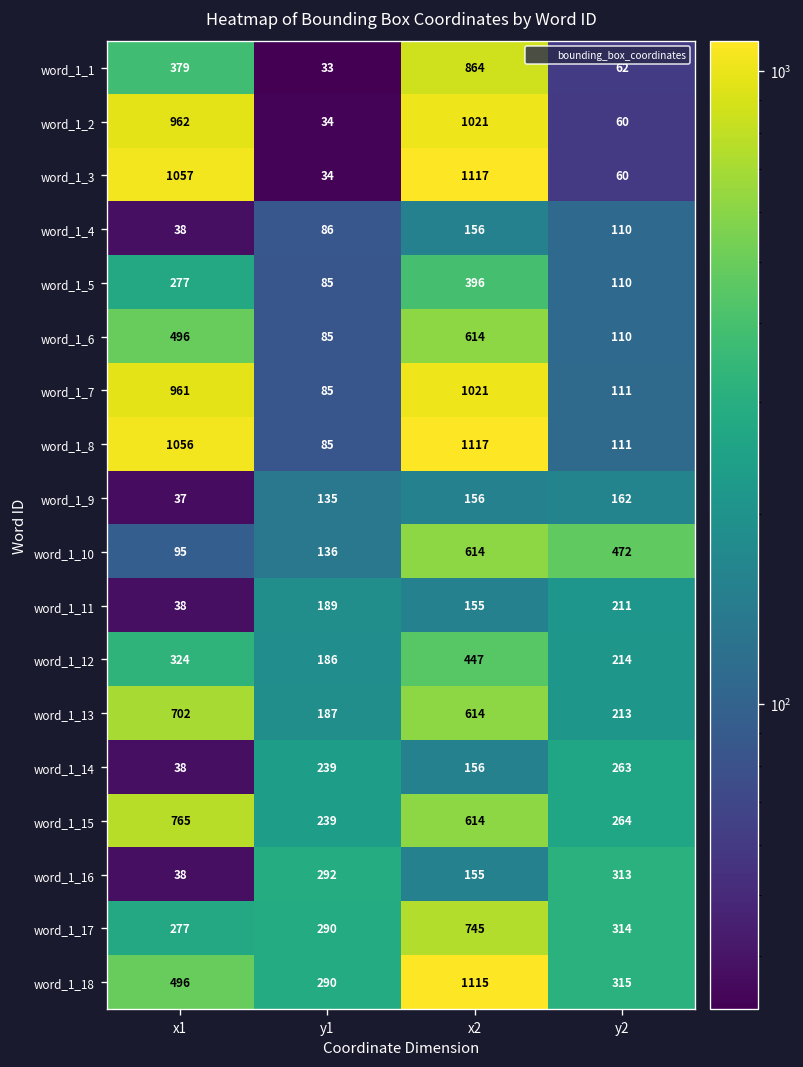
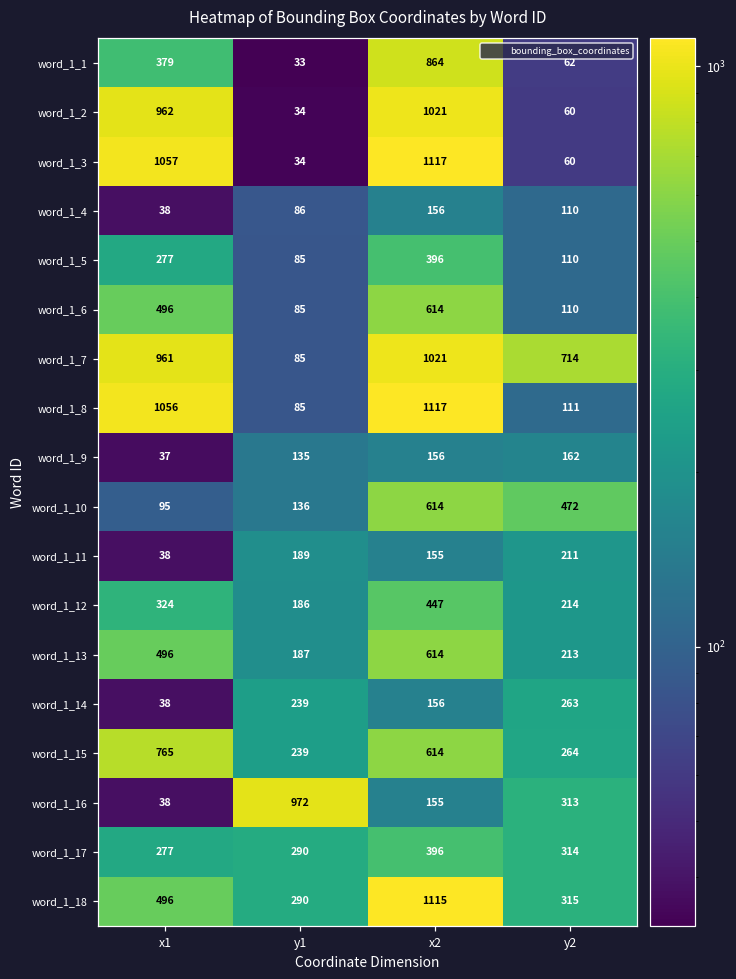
  {
    "word_1_1": {
      "x1": 379,
      "y1": 33,
      "x2": 864
    },
    "word_1_2": {
      "x1": 962,
      "y1": 34,
      "x2": 1021,
      "y2": 60
    },
    "word_1_3": {
      "x1": 1057,
      "y1": 34,
      "x2": 1117,
      "y2": 60
    },
    "word_1_4": {
      "x1": 38,
      "y1": 86,
      "x2": 156,
      "y2": 110
    },
    "word_1_5": {
      "x1": 277,
      "y1": 85,
      "x2": 396,
      "y2": 110
    },
    "word_1_6": {
      "x1": 496,
      "y1": 85,
      "x2": 614,
      "y2": 110
    },
    "word_1_7": {
      "x1": 961,
      "y1": 85,
      "x2": 1021,
-     "y2": 111
+     "y2": 714
    },
    "word_1_8": {
      "x1": 1056,
      "y1": 85,
      "x2": 1117,
      "y2": 111
    },
    "word_1_9": {
      "x1": 37,
      "y1": 135,
      "x2": 156,
      "y2": 162
    },
    "word_1_10": {
      "x1": 95,
      "y1": 136,
      "x2": 614,
      "y2": 472
    },
    "word_1_11": {
      "x1": 38,
      "y1": 189,
      "x2": 155,
      "y2": 211
    },
    "word_1_12": {
      "x1": 324,
      "y1": 186,
      "x2": 447,
      "y2": 214
    },
    "word_1_13": {
-     "x1": 702,
+     "x1": 496,
      "y1": 187,
      "x2": 614,
      "y2": 213
    },
    "word_1_14": {
      "x1": 38,
      "y1": 239,
      "x2": 156,
      "y2": 263
    },
    "word_1_15": {
      "x1": 765,
      "y1": 239,
      "x2": 614,
      "y2": 264
    },
    "word_1_16": {
      "x1": 38,
-     "y1": 292,
+     "y1": 972,
      "x2": 155,
      "y2": 313
    },
    "word_1_17": {
      "x1": 277,
      "y1": 290,
-     "x2": 745,
+     "x2": 396,
      "y2": 314
    },
    "word_1_18": {
      "x1": 496,
      "y1": 290,
      "x2": 1115,
      "y2": 315
    }
  }
